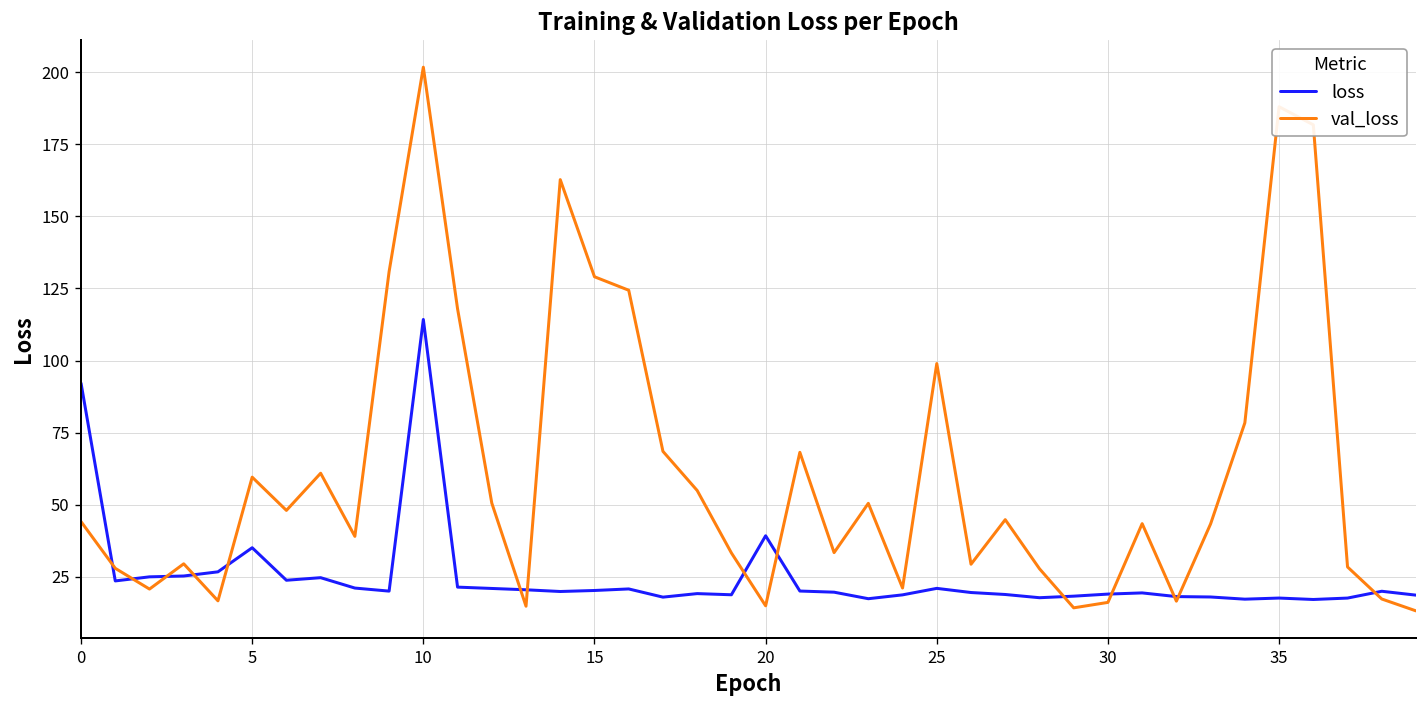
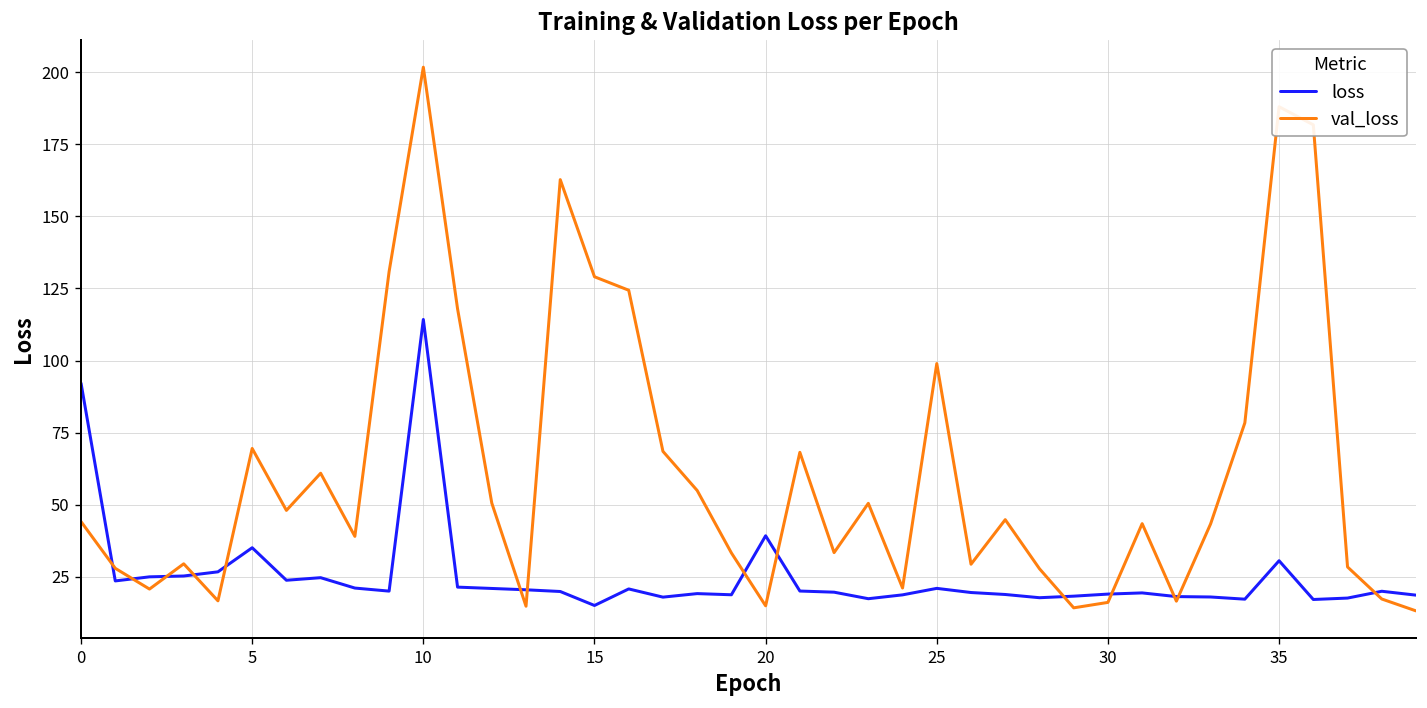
  {
    "loss": {
      "0": 92,
      "5": 35,
      "10": 114,
-     "15": 20,
+     "15": 15,
      "20": 39,
      "25": 21,
      "30": 19,
-     "35": 18
+     "35": 31
    },
    "val_loss": {
      "0": 44,
-     "5": 60,
+     "5": 70,
      "10": 202,
      "15": 129,
      "20": 15,
      "25": 99,
      "30": 16
    }
  }
